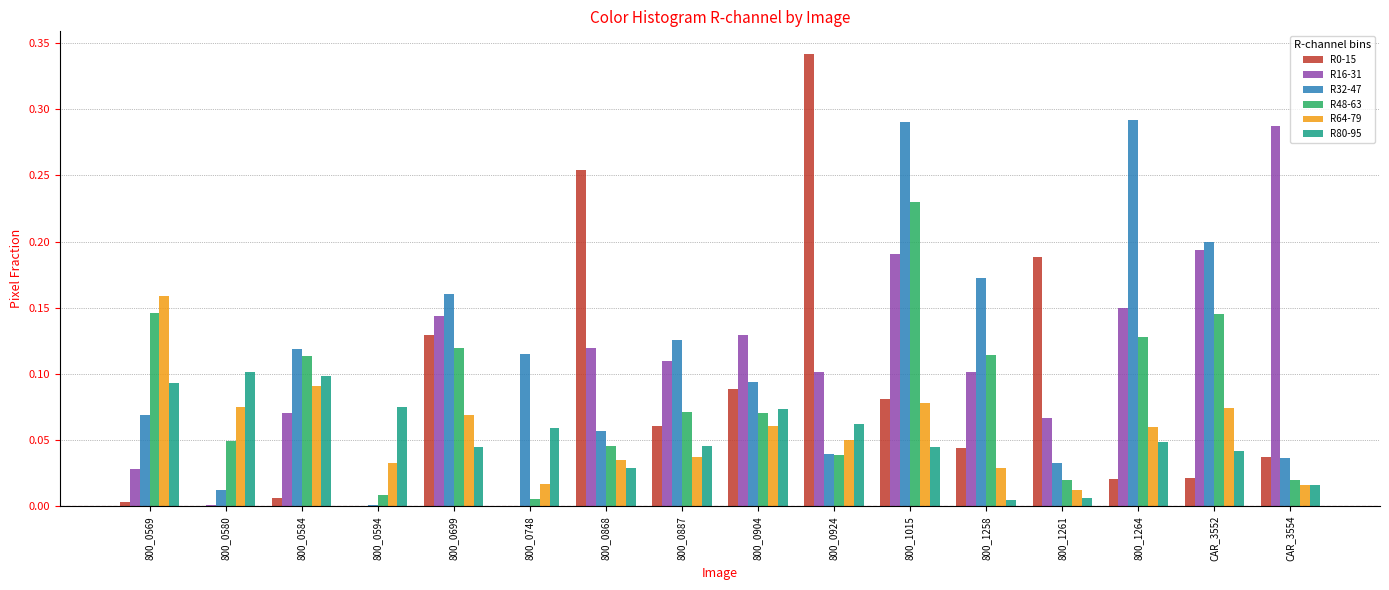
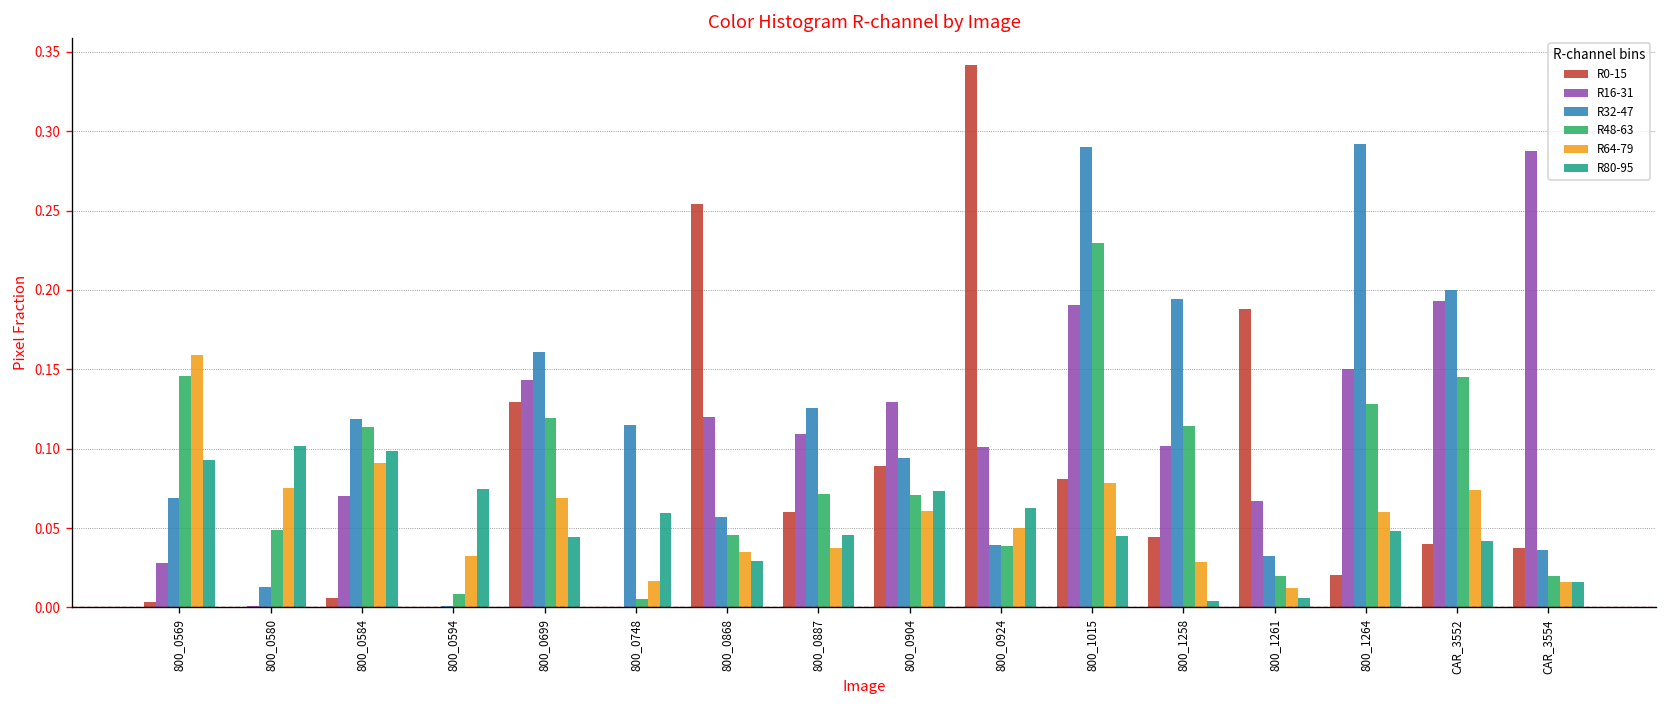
  {
    "R0-15": {
      "800_0569": 0.003,
      "800_0584": 0.006,
      "800_0699": 0.129,
      "800_0868": 0.254,
      "800_0887": 0.060,
      "800_0904": 0.089,
      "800_0924": 0.342,
      "800_1015": 0.081,
      "800_1258": 0.044,
      "800_1261": 0.188,
      "800_1264": 0.021,
-     "CAR_3552": 0.021,
+     "CAR_3552": 0.040,
      "CAR_3554": 0.038
    },
    "R16-31": {
      "800_0569": 0.028,
      "800_0584": 0.070,
      "800_0699": 0.144,
      "800_0868": 0.120,
      "800_0887": 0.110,
      "800_0904": 0.129,
      "800_0924": 0.101,
      "800_1015": 0.190,
      "800_1258": 0.102,
      "800_1261": 0.067,
      "800_1264": 0.150,
      "CAR_3552": 0.193,
      "CAR_3554": 0.287
    },
    "R32-47": {
      "800_0569": 0.069,
      "800_0580": 0.013,
      "800_0584": 0.119,
      "800_0699": 0.161,
      "800_0748": 0.115,
      "800_0868": 0.057,
      "800_0887": 0.126,
      "800_0904": 0.094,
      "800_0924": 0.039,
      "800_1015": 0.290,
-     "800_1258": 0.172,
+     "800_1258": 0.194,
      "800_1261": 0.032,
      "800_1264": 0.292,
      "CAR_3552": 0.200,
      "CAR_3554": 0.036
    },
    "R64-79": {
      "800_0569": 0.159,
      "800_0580": 0.075,
      "800_0584": 0.091,
      "800_0594": 0.032,
      "800_0699": 0.069,
      "800_0748": 0.017,
      "800_0868": 0.035,
      "800_0887": 0.037,
      "800_0904": 0.061,
      "800_0924": 0.050,
      "800_1015": 0.078,
      "800_1258": 0.029,
      "800_1261": 0.012,
      "800_1264": 0.060,
      "CAR_3552": 0.074,
      "CAR_3554": 0.016
    }
  }
